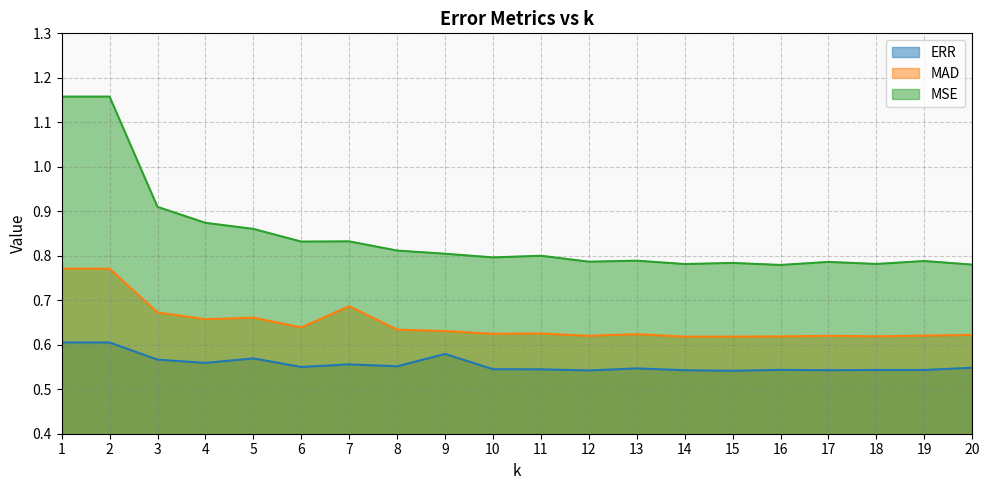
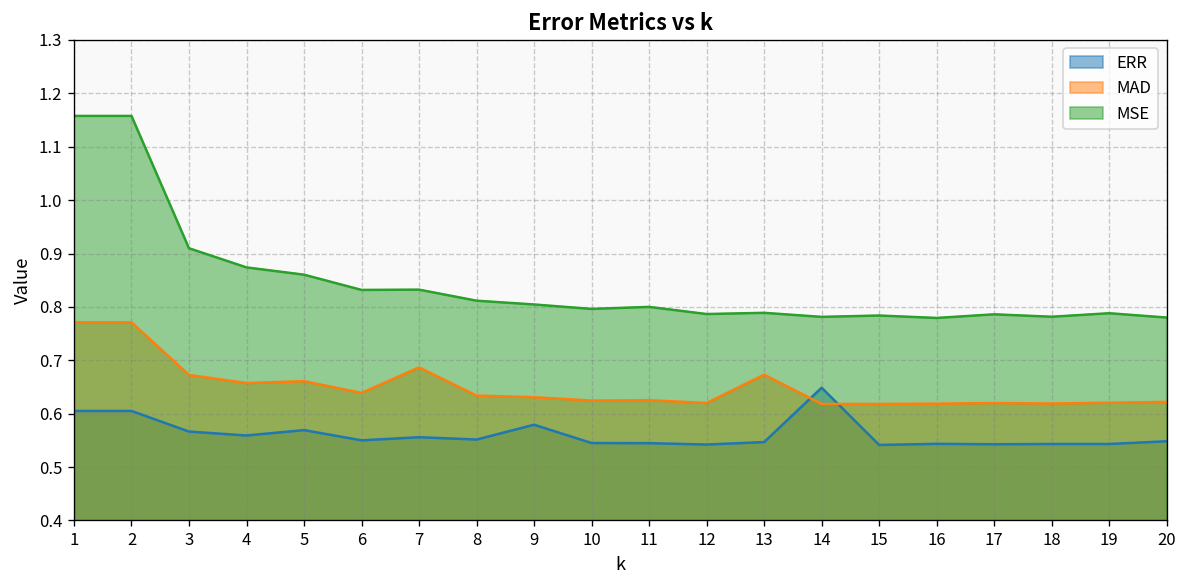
  {
    "ERR": {
      "1": 0.61,
      "2": 0.61,
      "3": 0.57,
      "4": 0.56,
      "5": 0.57,
      "6": 0.55,
      "7": 0.56,
      "8": 0.55,
      "9": 0.58,
      "10": 0.55,
      "11": 0.54,
      "12": 0.54,
      "13": 0.55,
-     "14": 0.54,
+     "14": 0.65,
      "15": 0.54,
      "16": 0.54,
      "17": 0.54,
      "18": 0.54,
      "19": 0.54,
      "20": 0.55
    },
    "MAD": {
      "1": 0.77,
      "2": 0.77,
      "3": 0.67,
      "4": 0.66,
      "5": 0.66,
      "6": 0.64,
      "7": 0.69,
      "8": 0.63,
      "9": 0.63,
      "10": 0.62,
      "11": 0.63,
      "12": 0.62,
-     "13": 0.62,
+     "13": 0.67,
      "14": 0.62,
      "15": 0.62,
      "16": 0.62,
      "17": 0.62,
      "18": 0.62,
      "19": 0.62,
      "20": 0.62
    },
    "MSE": {
      "1": 1.16,
      "2": 1.16,
      "3": 0.91,
      "4": 0.87,
      "5": 0.86,
      "6": 0.83,
      "7": 0.83,
      "8": 0.81,
      "9": 0.80,
      "10": 0.80,
      "11": 0.80,
      "12": 0.79,
      "13": 0.79,
      "14": 0.78,
      "15": 0.78,
      "16": 0.78,
      "17": 0.79,
      "18": 0.78,
      "19": 0.79,
      "20": 0.78
    }
  }
